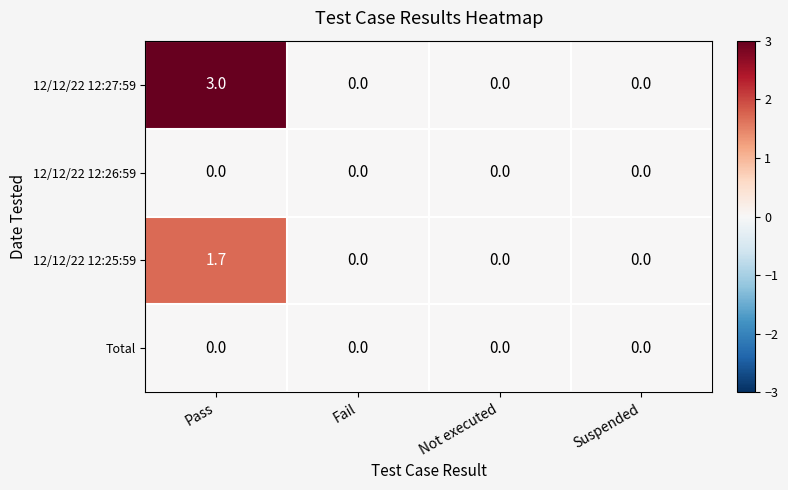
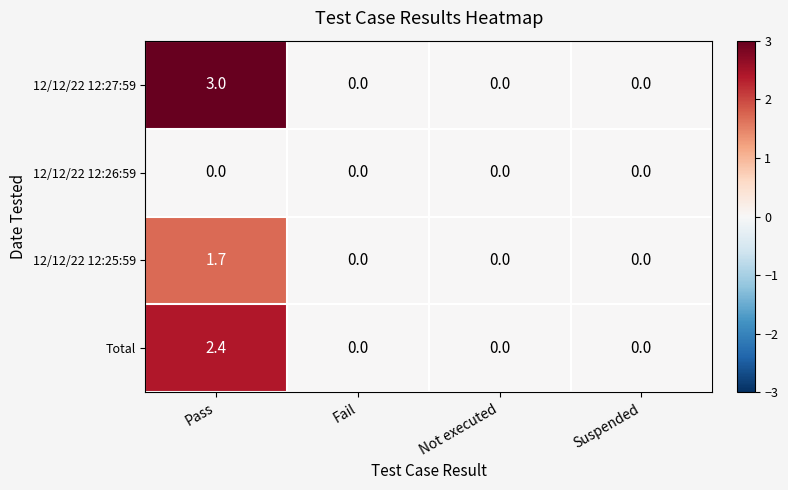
  {
    "12/12/22 12:27:59": {
      "Pass": 3.0,
      "Fail": 0.0,
      "Not executed": 0.0,
      "Suspended": 0.0
    },
    "12/12/22 12:26:59": {
      "Pass": 0.0,
      "Fail": 0.0,
      "Not executed": 0.0,
      "Suspended": 0.0
    },
    "12/12/22 12:25:59": {
      "Pass": 1.7,
      "Fail": 0.0,
      "Not executed": 0.0,
      "Suspended": 0.0
    },
    "Total": {
-     "Pass": 0.0,
+     "Pass": 2.4,
      "Fail": 0.0,
      "Not executed": 0.0,
      "Suspended": 0.0
    }
  }
